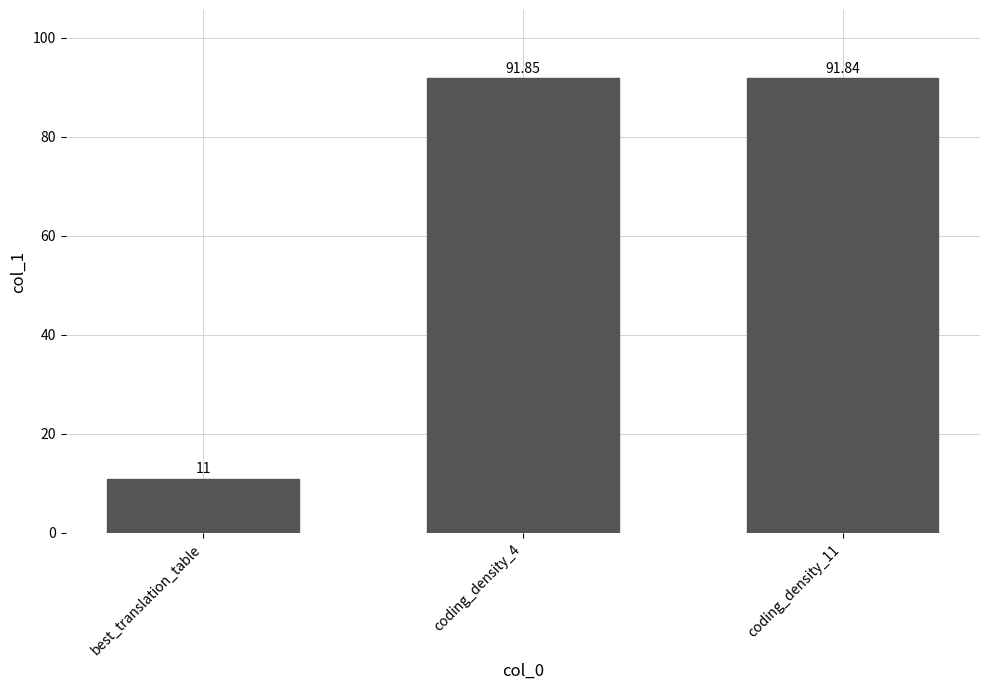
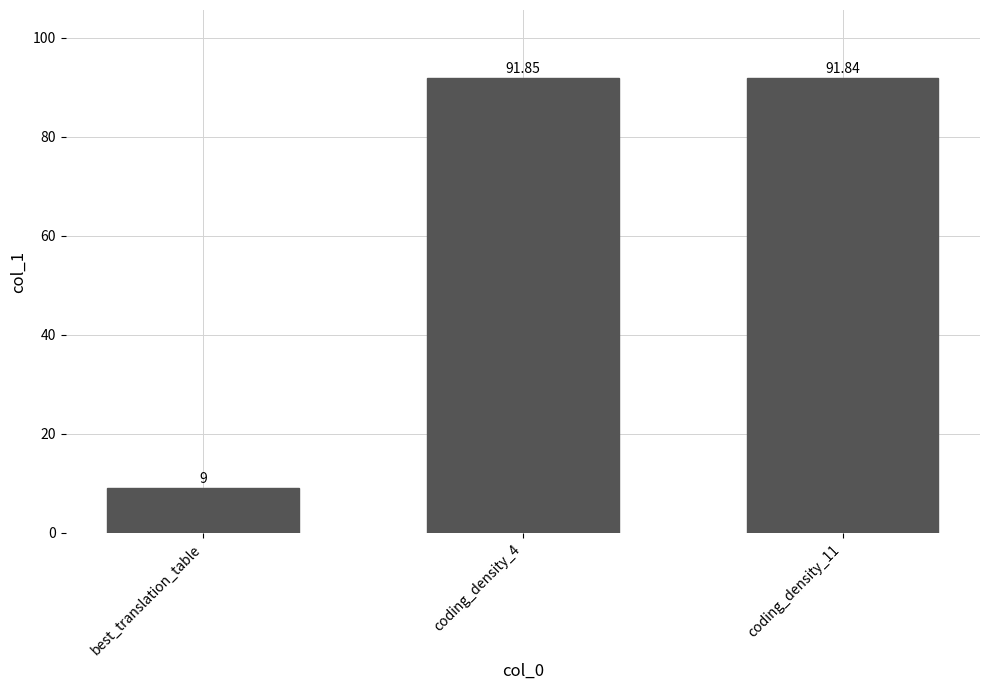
  {
-   "best_translation_table": 11,
+   "best_translation_table": 9,
    "coding_density_4": 91.85,
    "coding_density_11": 91.84
  }
